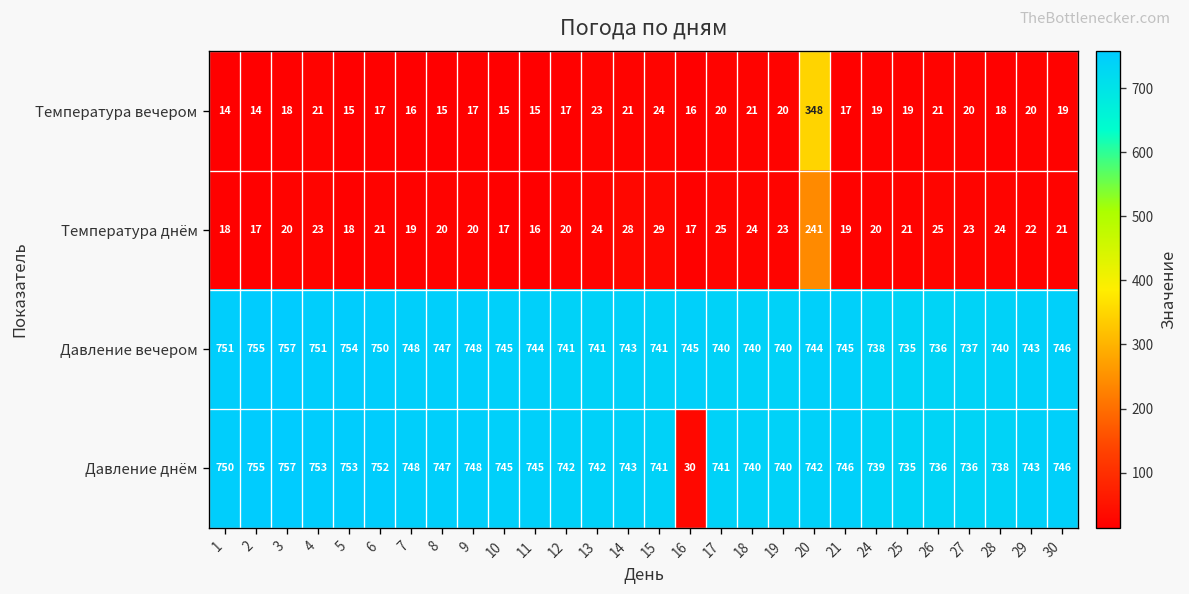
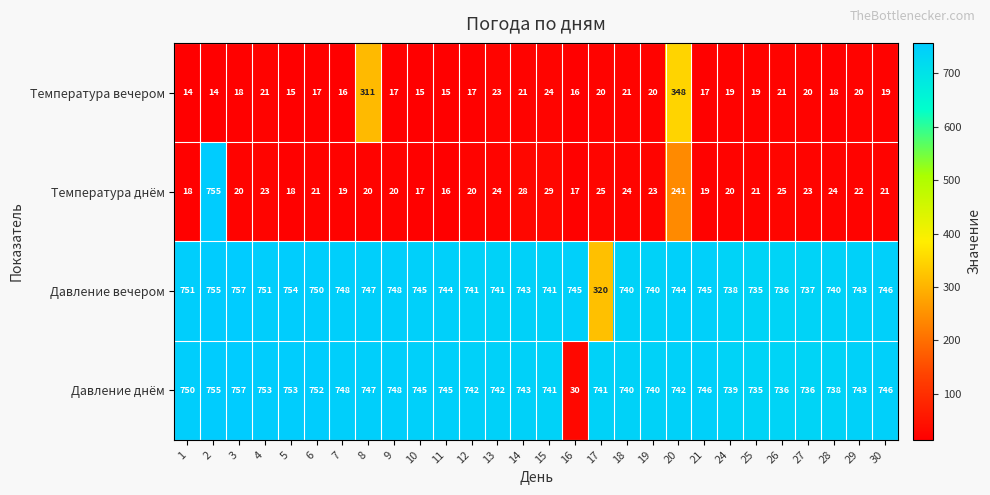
  {
    "Температура вечером": {
      "1": 14,
      "2": 14,
      "3": 18,
      "4": 21,
      "5": 15,
      "6": 17,
      "7": 16,
-     "8": 15,
+     "8": 311,
      "9": 17,
      "10": 15,
      "11": 15,
      "12": 17,
      "13": 23,
      "14": 21,
      "15": 24,
      "16": 16,
      "17": 20,
      "18": 21,
      "19": 20,
      "20": 348,
      "21": 17,
      "24": 19,
      "25": 19,
      "26": 21,
      "27": 20,
      "28": 18,
      "29": 20,
      "30": 19
    },
    "Температура днём": {
      "1": 18,
-     "2": 17,
+     "2": 755,
      "3": 20,
      "4": 23,
      "5": 18,
      "6": 21,
      "7": 19,
      "8": 20,
      "9": 20,
      "10": 17,
      "11": 16,
      "12": 20,
      "13": 24,
      "14": 28,
      "15": 29,
      "16": 17,
      "17": 25,
      "18": 24,
      "19": 23,
      "20": 241,
      "21": 19,
      "24": 20,
      "25": 21,
      "26": 25,
      "27": 23,
      "28": 24,
      "29": 22,
      "30": 21
    },
    "Давление вечером": {
      "1": 751,
      "2": 755,
      "3": 757,
      "4": 751,
      "5": 754,
      "6": 750,
      "7": 748,
      "8": 747,
      "9": 748,
      "10": 745,
      "11": 744,
      "12": 741,
      "13": 741,
      "14": 743,
      "15": 741,
      "16": 745,
-     "17": 740,
+     "17": 320,
      "18": 740,
      "19": 740,
      "20": 744,
      "21": 745,
      "24": 738,
      "25": 735,
      "26": 736,
      "27": 737,
      "28": 740,
      "29": 743,
      "30": 746
    },
    "Давление днём": {
      "1": 750,
      "2": 755,
      "3": 757,
      "4": 753,
      "5": 753,
      "6": 752,
      "7": 748,
      "8": 747,
      "9": 748,
      "10": 745,
      "11": 745,
      "12": 742,
      "13": 742,
      "14": 743,
      "15": 741,
      "16": 30,
      "17": 741,
      "18": 740,
      "19": 740,
      "20": 742,
      "21": 746,
      "24": 739,
      "25": 735,
      "26": 736,
      "27": 736,
      "28": 738,
      "29": 743,
      "30": 746
    }
  }
